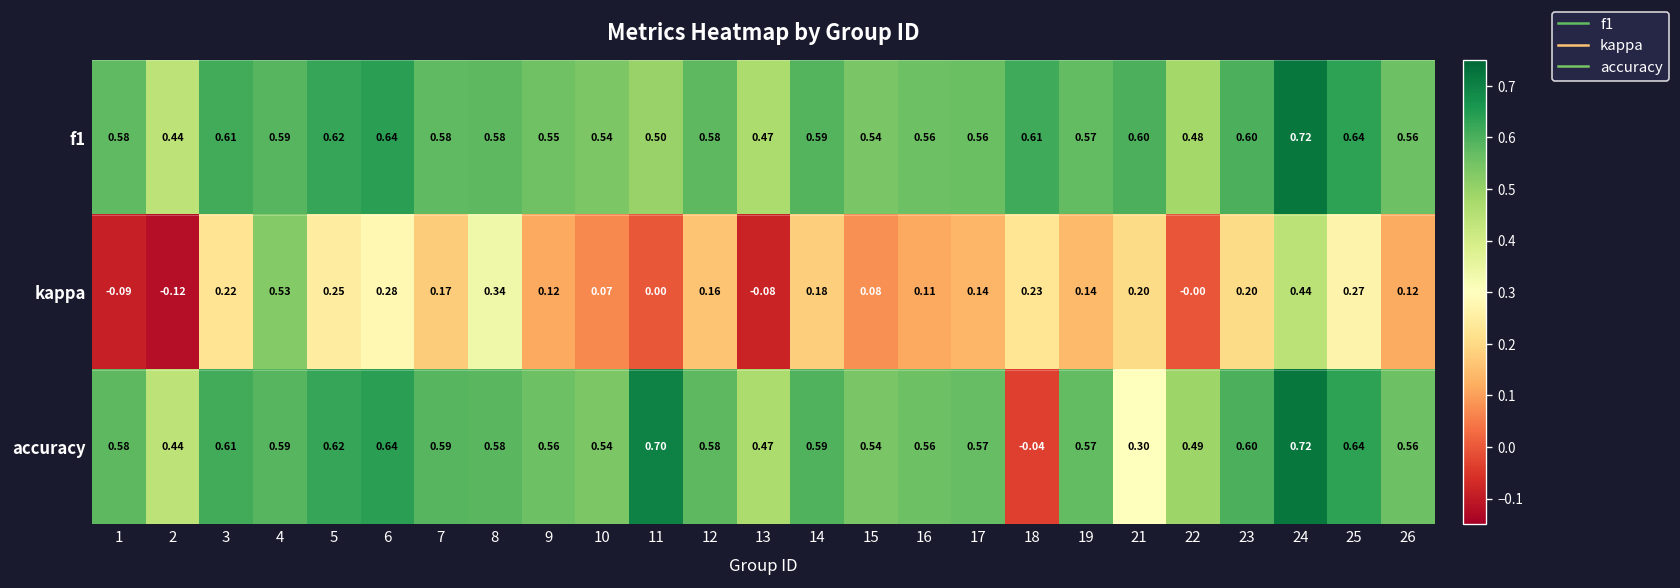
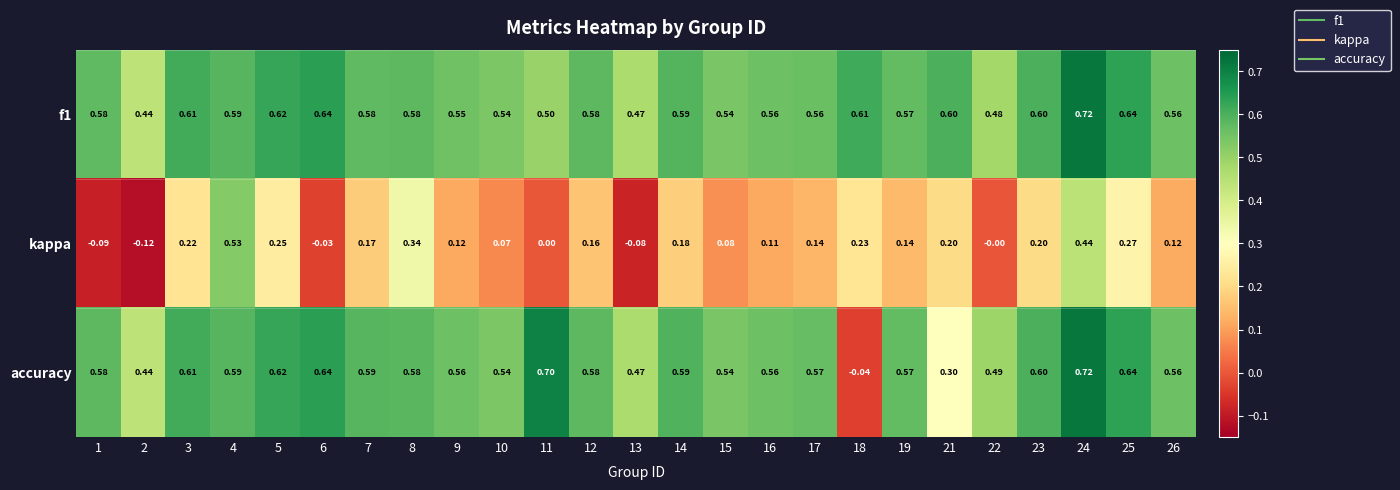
  {
    "f1": {
      "1": 0.58,
      "2": 0.44,
      "3": 0.61,
      "4": 0.59,
      "5": 0.62,
      "6": 0.64,
      "7": 0.58,
      "8": 0.58,
      "9": 0.55,
      "10": 0.54,
      "11": 0.50,
      "12": 0.58,
      "13": 0.47,
      "14": 0.59,
      "15": 0.54,
      "16": 0.56,
      "17": 0.56,
      "18": 0.61,
      "19": 0.57,
      "21": 0.60,
      "22": 0.48,
      "23": 0.60,
      "24": 0.72,
      "25": 0.64,
      "26": 0.56
    },
    "kappa": {
      "1": -0.09,
      "2": -0.12,
      "3": 0.22,
      "4": 0.53,
      "5": 0.25,
-     "6": 0.28,
+     "6": -0.03,
      "7": 0.17,
      "8": 0.34,
      "9": 0.12,
      "10": 0.07,
      "11": 0.00,
      "12": 0.16,
      "13": -0.08,
      "14": 0.18,
      "15": 0.08,
      "16": 0.11,
      "17": 0.14,
      "18": 0.23,
      "19": 0.14,
      "21": 0.20,
      "22": -0.00,
      "23": 0.20,
      "24": 0.44,
      "25": 0.27,
      "26": 0.12
    },
    "accuracy": {
      "1": 0.58,
      "2": 0.44,
      "3": 0.61,
      "4": 0.59,
      "5": 0.62,
      "6": 0.64,
      "7": 0.59,
      "8": 0.58,
      "9": 0.56,
      "10": 0.54,
      "11": 0.70,
      "12": 0.58,
      "13": 0.47,
      "14": 0.59,
      "15": 0.54,
      "16": 0.56,
      "17": 0.57,
      "18": -0.04,
      "19": 0.57,
      "21": 0.30,
      "22": 0.49,
      "23": 0.60,
      "24": 0.72,
      "25": 0.64,
      "26": 0.56
    }
  }
